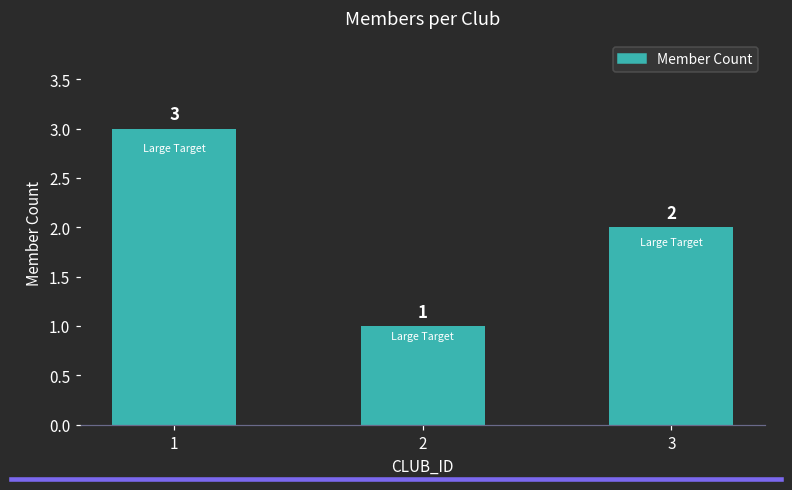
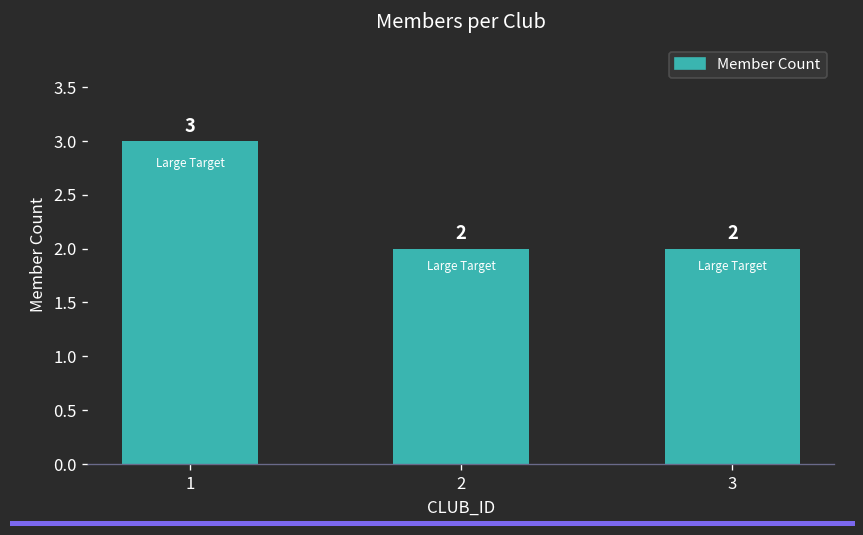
  {
    "1": 3,
-   "2": 1,
+   "2": 2,
    "3": 2
  }
